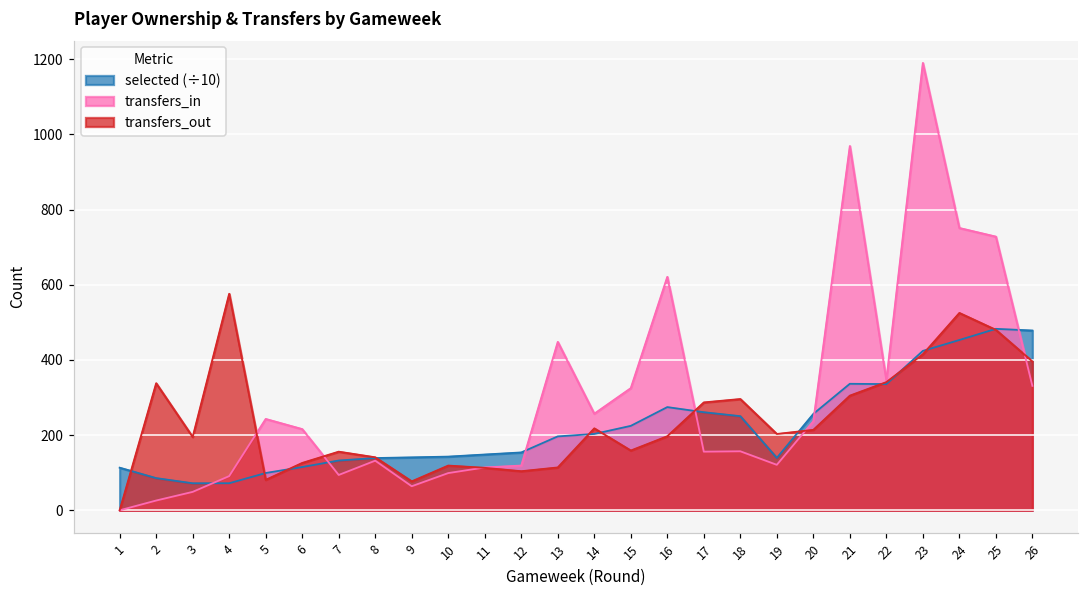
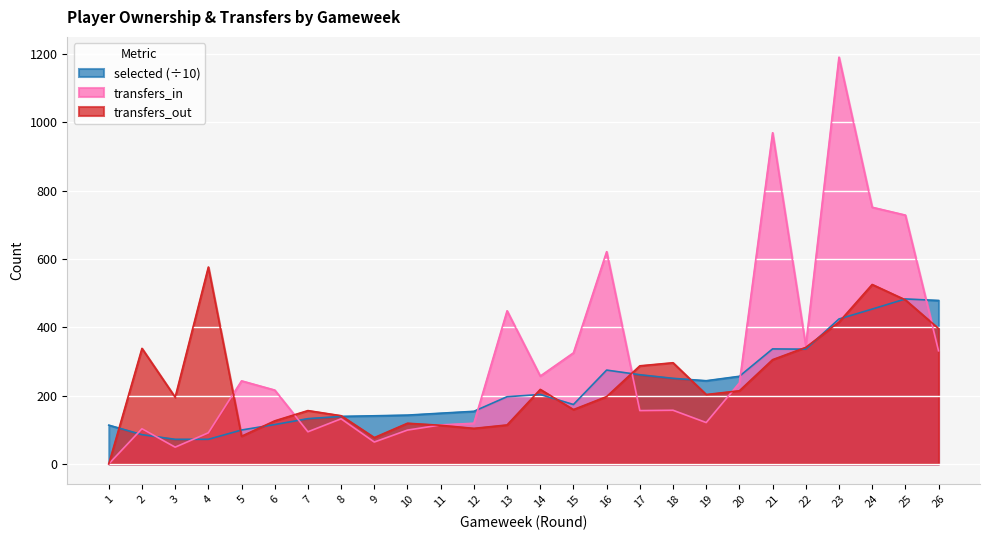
  {
    "selected (÷10)": {
      "1": 110,
      "2": 90,
      "3": 70,
      "4": 70,
      "5": 100,
      "6": 120,
      "7": 130,
      "9": 140,
      "10": 140,
      "11": 150,
      "12": 150,
      "13": 200,
      "14": 200,
-     "15": 220,
+     "15": 170,
      "16": 270,
      "17": 260,
      "18": 250,
-     "19": 140,
+     "19": 240,
      "20": 260,
      "21": 340,
      "23": 420,
      "24": 450,
      "26": 480
    },
    "transfers_in": {
-     "2": 30,
+     "2": 100,
      "3": 50,
      "4": 90,
      "5": 240,
      "6": 220,
      "7": 90,
      "9": 60,
      "10": 100,
      "12": 120,
      "13": 450,
      "14": 260,
      "15": 330,
      "16": 620,
      "17": 160,
      "18": 160,
      "19": 120,
      "20": 240,
      "21": 970,
      "23": 1190,
      "24": 750,
      "25": 730,
      "26": 330
    },
    "transfers_out": {
      "2": 340,
      "3": 200,
      "4": 580,
      "5": 80,
      "6": 130,
      "7": 160,
      "9": 80,
      "10": 120,
      "12": 100,
      "13": 110,
      "14": 220,
      "15": 160,
      "16": 200,
      "17": 290,
      "18": 300,
      "19": 200,
      "20": 210,
      "21": 310,
      "23": 420,
      "24": 530,
      "26": 400
    }
  }
